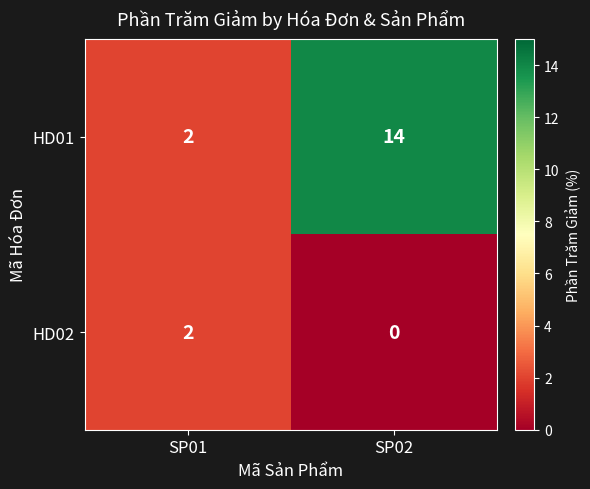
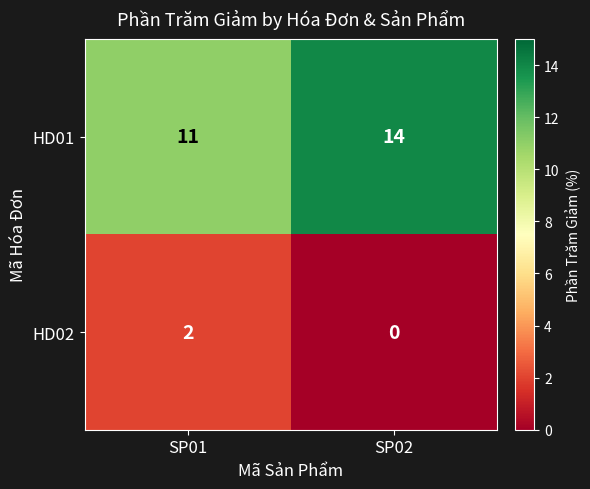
  {
    "HD01": {
-     "SP01": 2,
+     "SP01": 11,
      "SP02": 14
    },
    "HD02": {
      "SP01": 2,
      "SP02": 0
    }
  }
